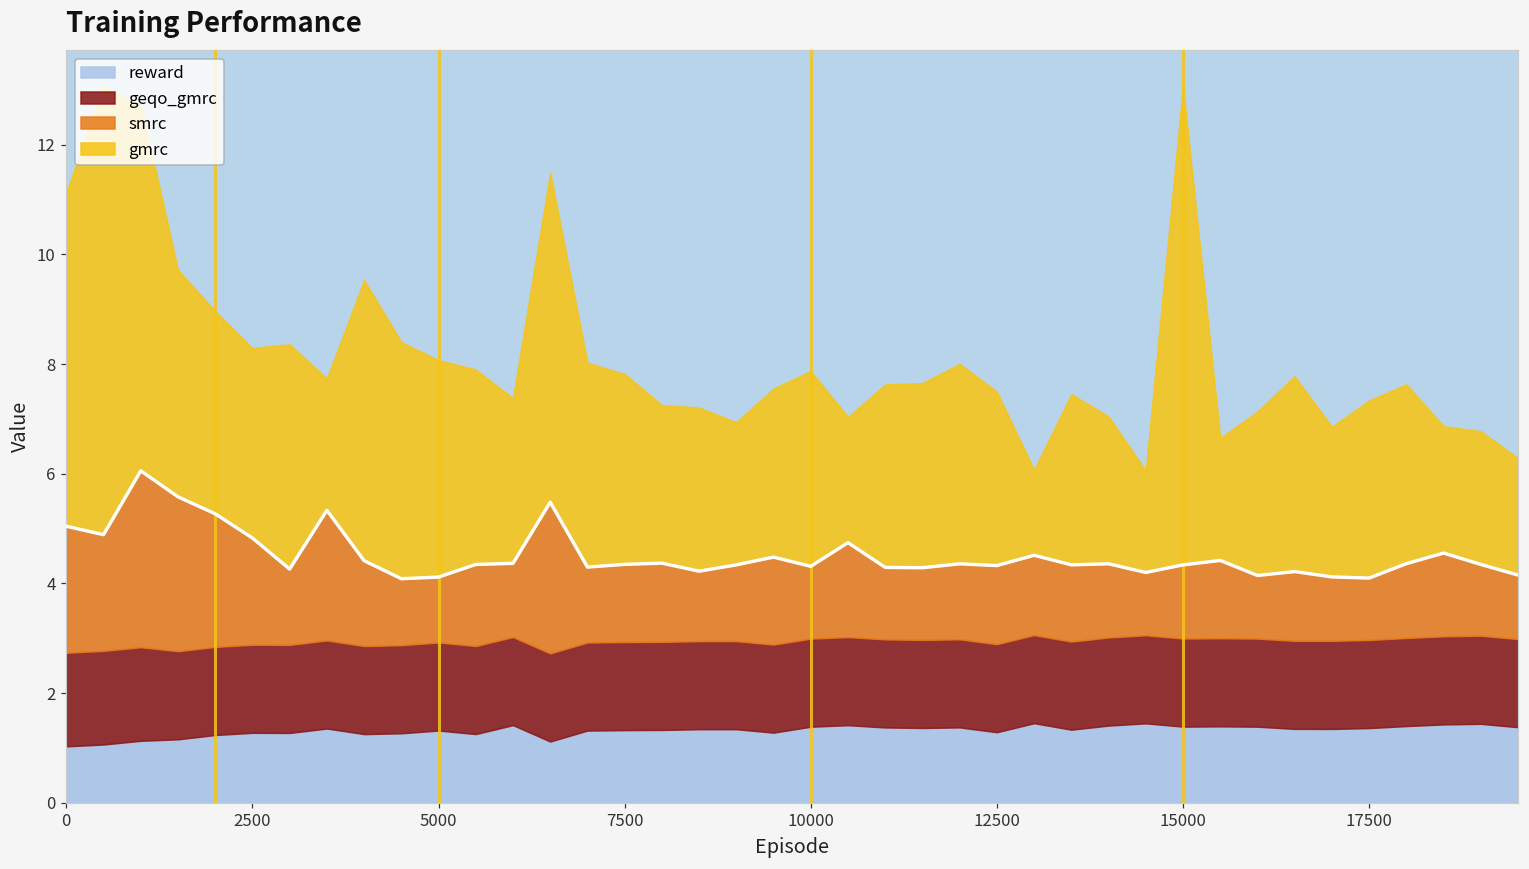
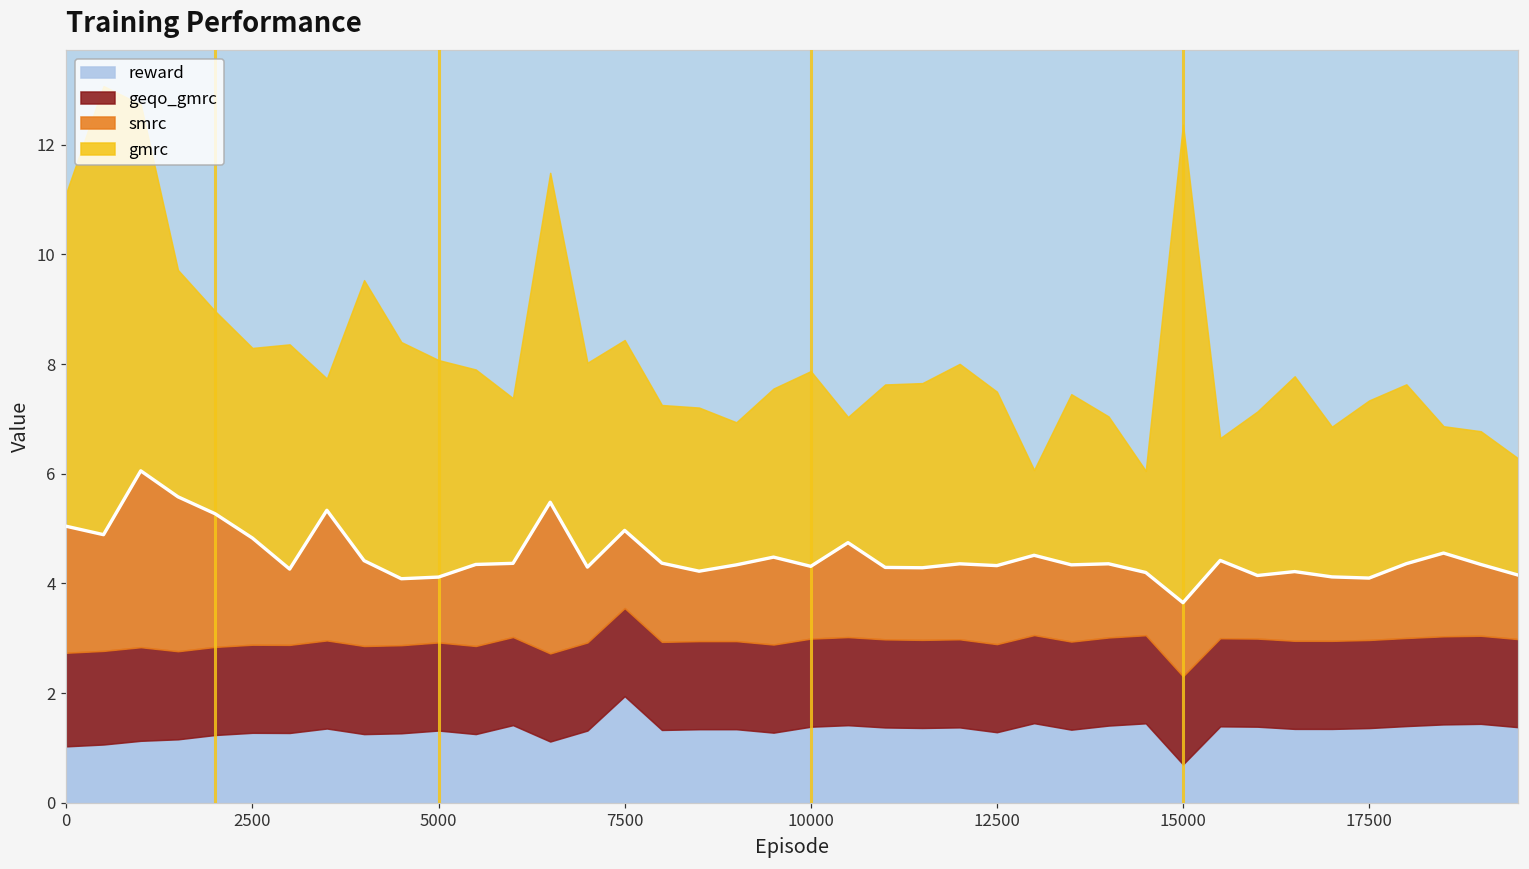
  {
    "reward": {
      "0": 1.0,
      "2500": 1.3,
      "5000": 1.3,
-     "7500": 1.3,
+     "7500": 1.9,
      "10000": 1.4,
      "12500": 1.3,
-     "15000": 1.4,
+     "15000": 0.7,
      "17500": 1.4
    },
    "geqo_gmrc": {
      "0": 1.7,
      "2500": 1.6,
      "5000": 1.6,
      "7500": 1.6,
      "10000": 1.6,
      "12500": 1.6,
      "15000": 1.6,
      "17500": 1.6
    },
    "smrc": {
      "0": 2.3,
      "2500": 1.9,
      "5000": 1.2,
      "7500": 1.4,
      "10000": 1.3,
      "12500": 1.4,
      "15000": 1.3,
      "17500": 1.1
    },
    "gmrc": {
      "0": 6.1,
      "2500": 3.5,
      "5000": 4.0,
      "7500": 3.5,
      "10000": 3.6,
      "12500": 3.2,
      "15000": 8.7,
      "17500": 3.2
    }
  }
